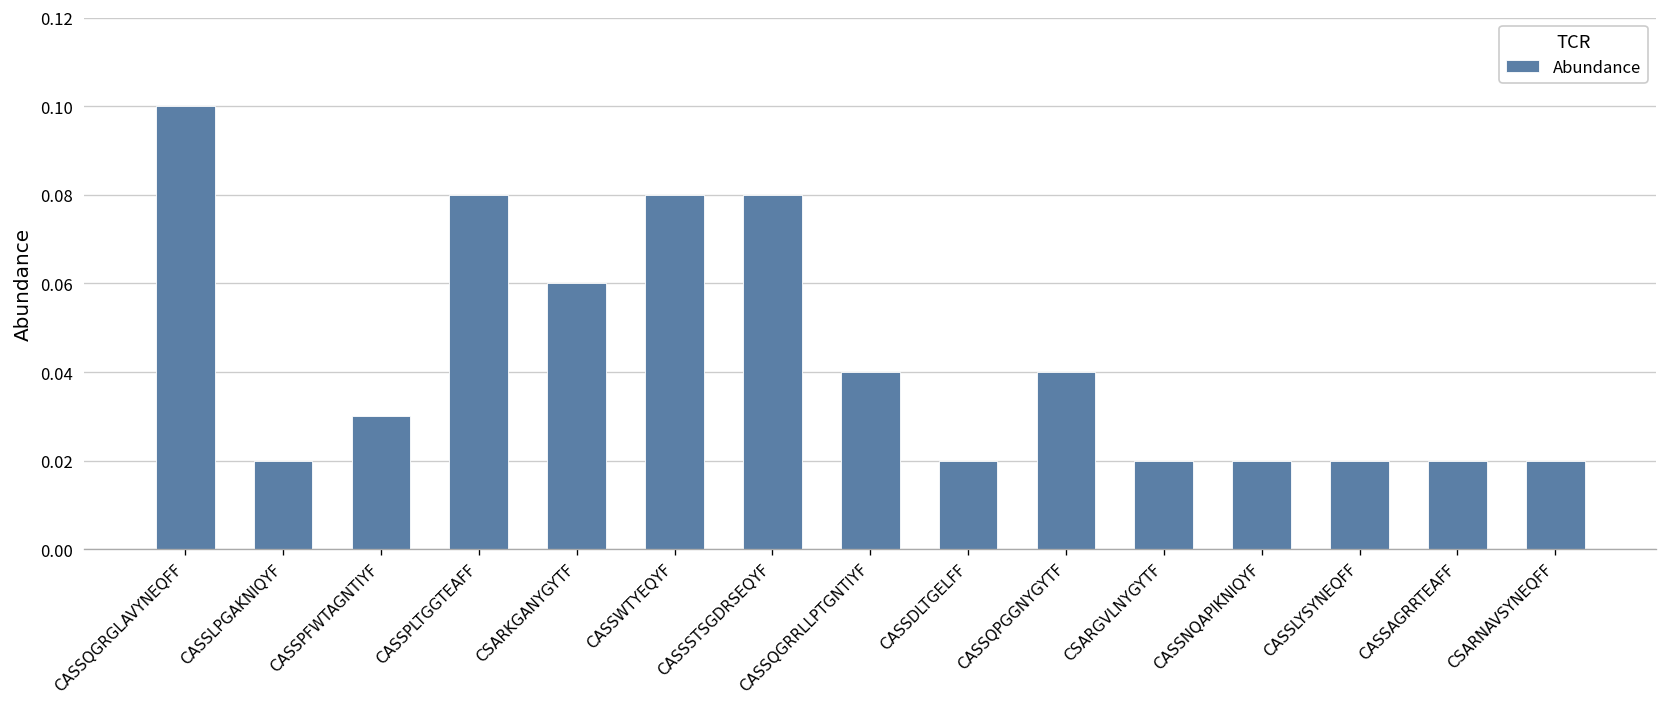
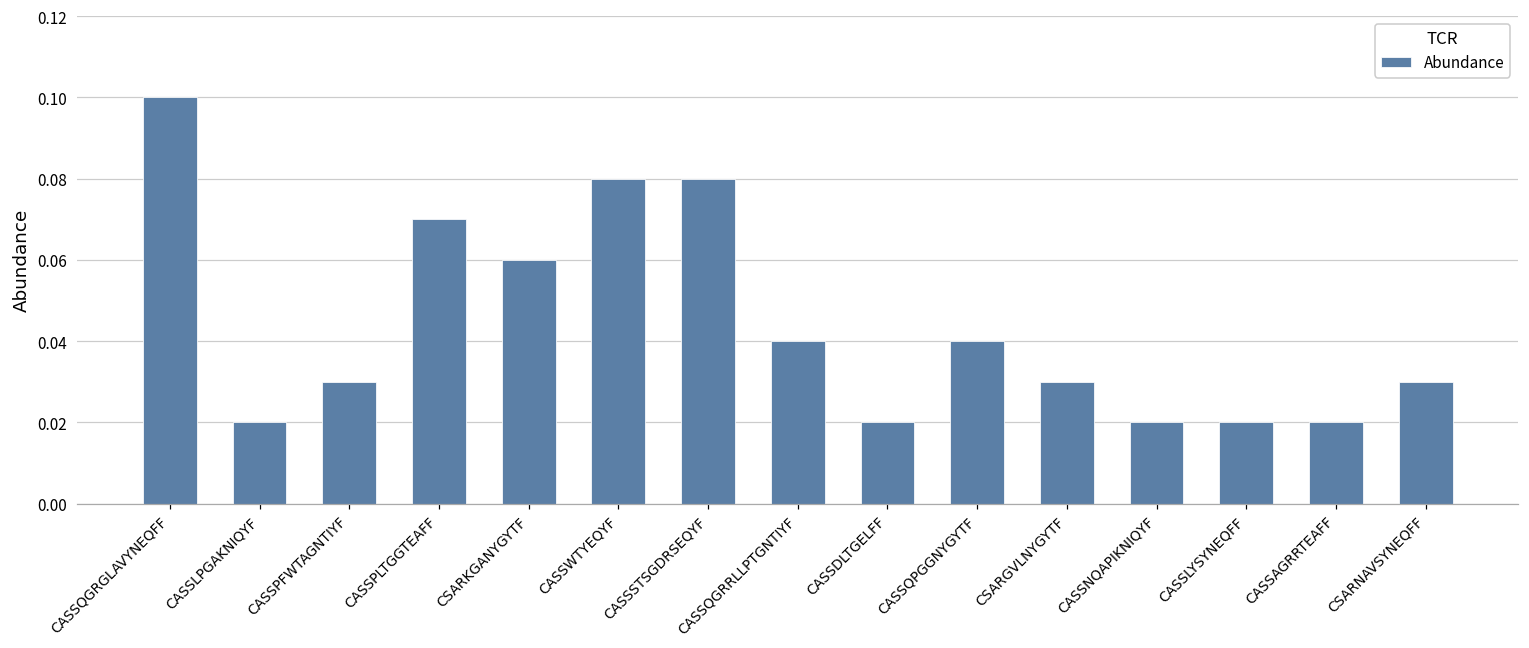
  {
    "CASSQGRGLAVYNEQFF": 0.10,
    "CASSLPGAKNIQYF": 0.02,
    "CASSPFWTAGNTIYF": 0.03,
-   "CASSPLTGGTEAFF": 0.08,
+   "CASSPLTGGTEAFF": 0.07,
    "CSARKGANYGYTF": 0.06,
    "CASSWTYEQYF": 0.08,
    "CASSSTSGDRSEQYF": 0.08,
    "CASSQGRRLLPTGNTIYF": 0.04,
    "CASSDLTGELFF": 0.02,
    "CASSQPGGNYGYTF": 0.04,
-   "CSARGVLNYGYTF": 0.02,
+   "CSARGVLNYGYTF": 0.03,
    "CASSNQAPIKNIQYF": 0.02,
    "CASSLYSYNEQFF": 0.02,
    "CASSAGRRTEAFF": 0.02,
-   "CSARNAVSYNEQFF": 0.02
+   "CSARNAVSYNEQFF": 0.03
  }
